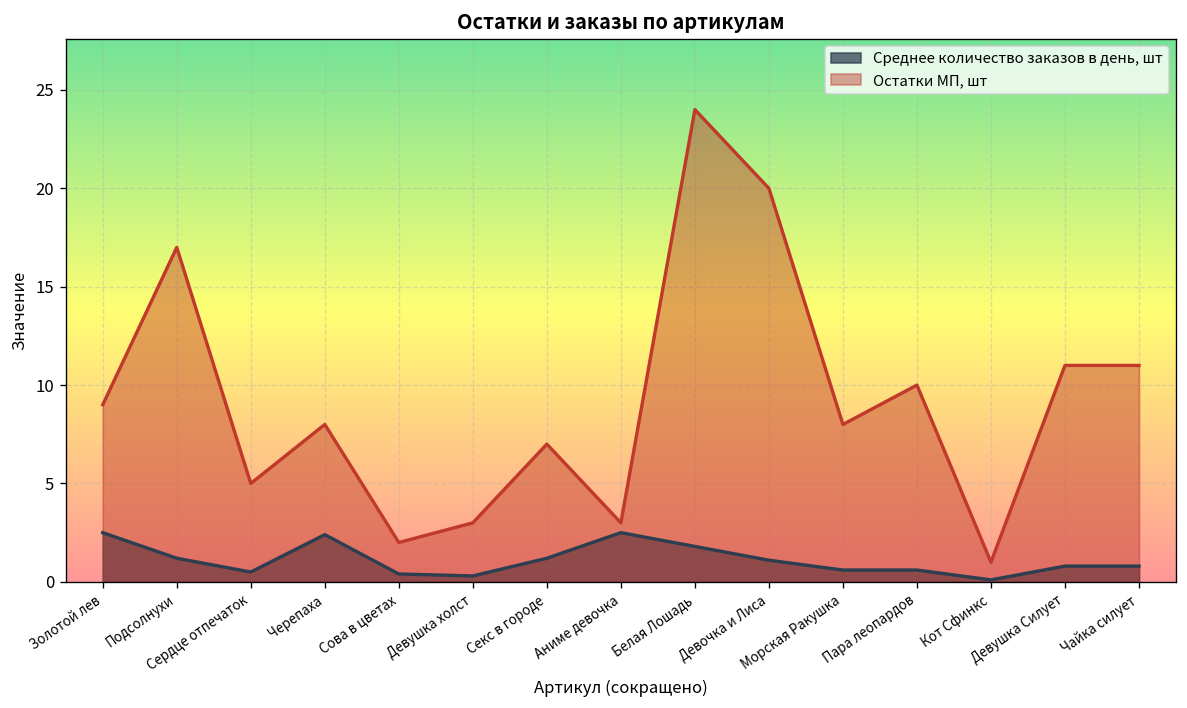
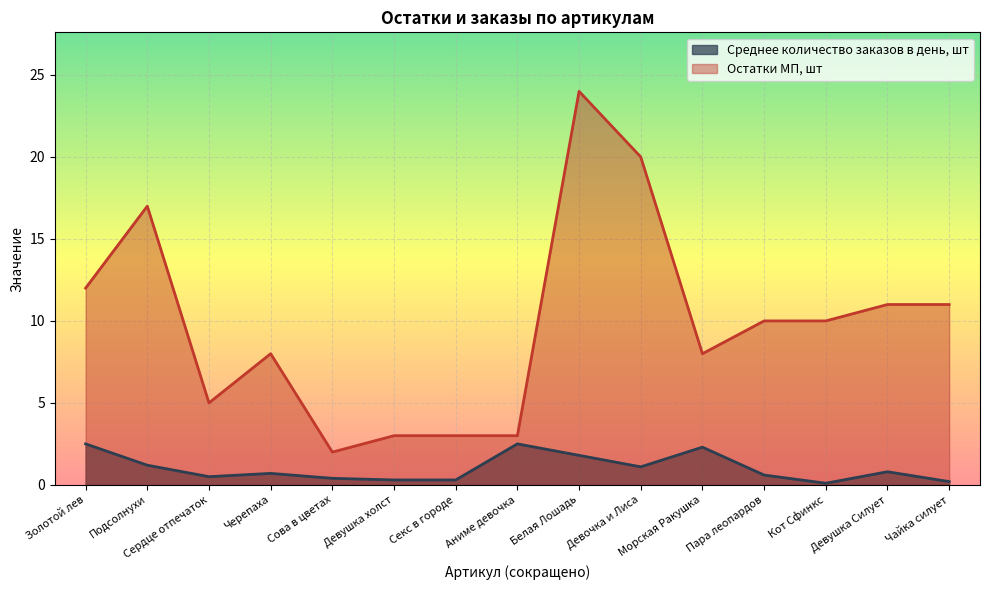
  {
    "Среднее количество заказов в день, шт": {
      "Золотой лев": 2.5,
      "Подсолнухи": 1.2,
      "Сердце отпечаток": 0.5,
-     "Черепаха": 2.4,
+     "Черепаха": 0.7,
      "Сова в цветах": 0.4,
      "Девушка холст": 0.3,
-     "Секс в городе": 1.2,
+     "Секс в городе": 0.3,
      "Аниме девочка": 2.5,
      "Белая Лошадь": 1.8,
      "Девочка и Лиса": 1.1,
-     "Морская Ракушка": 0.6,
+     "Морская Ракушка": 2.3,
      "Пара леопардов": 0.6,
      "Кот Сфинкс": 0.1,
      "Девушка Силует": 0.8,
-     "Чайка силует": 0.8
+     "Чайка силует": 0.2
    },
    "Остатки МП, шт": {
-     "Золотой лев": 9,
+     "Золотой лев": 12,
      "Подсолнухи": 17,
      "Сердце отпечаток": 5,
      "Черепаха": 8,
      "Сова в цветах": 2,
      "Девушка холст": 3,
-     "Секс в городе": 7,
+     "Секс в городе": 3,
      "Аниме девочка": 3,
      "Белая Лошадь": 24,
      "Девочка и Лиса": 20,
      "Морская Ракушка": 8,
      "Пара леопардов": 10,
-     "Кот Сфинкс": 1,
+     "Кот Сфинкс": 10,
      "Девушка Силует": 11,
      "Чайка силует": 11
    }
  }
